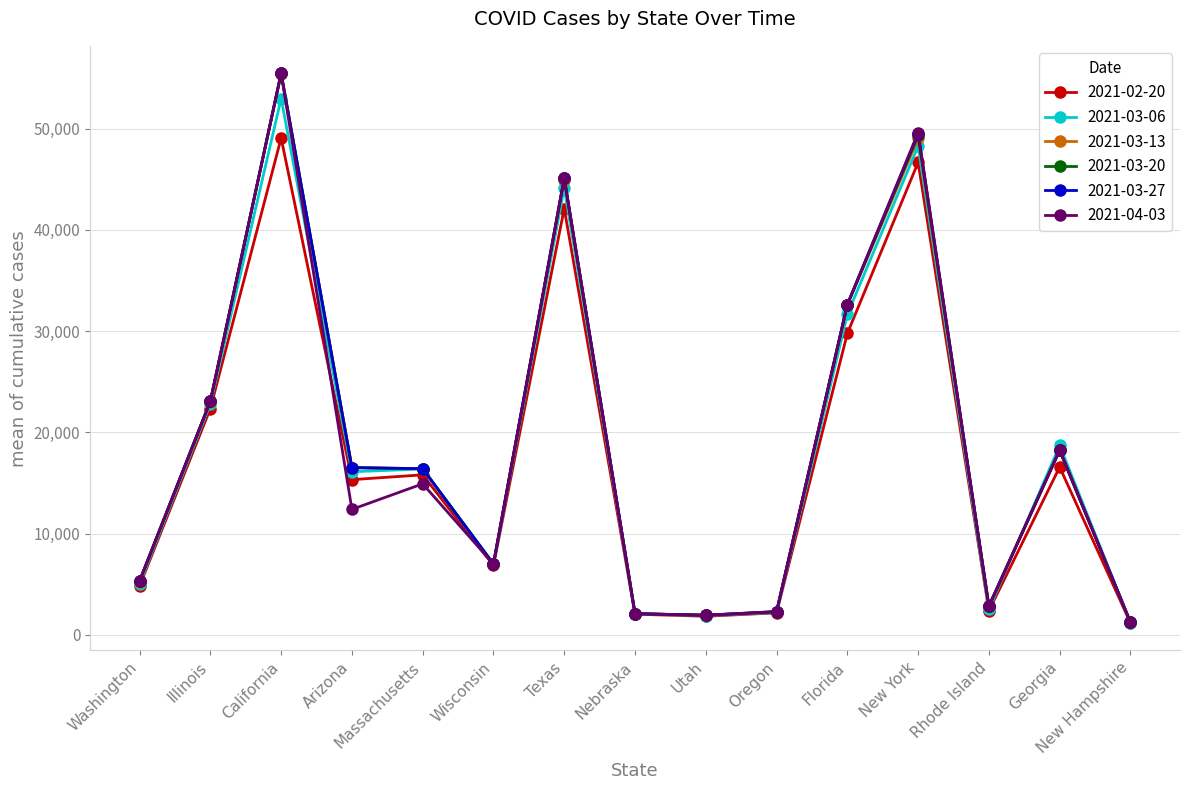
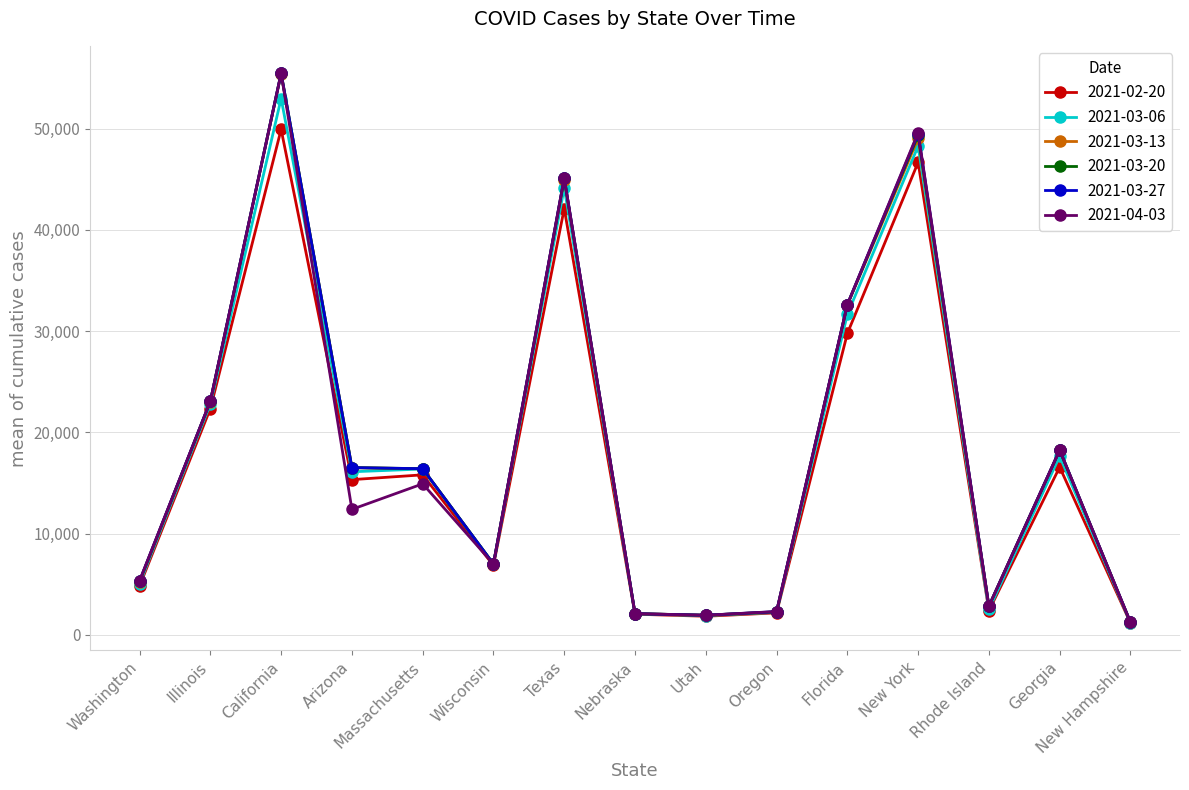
  {
    "2021-02-20": {
      "Illinois": "22,300",
-     "California": "49,100",
+     "California": "49,900",
      "Arizona": "15,300",
      "Massachusetts": "15,800",
      "Texas": "42,100",
      "Florida": "29,800",
      "New York": "46,700",
      "Georgia": "16,600"
    },
    "2021-03-06": {
      "California": "53,000",
      "Arizona": "16,100",
      "Texas": "44,200",
      "Florida": "31,700",
      "New York": "48,300",
-     "Georgia": "18,700"
+     "Georgia": "17,600"
    },
    "2021-03-13": {
      "New York": "49,000"
    },
    "2021-04-03": {
      "Arizona": "12,400",
      "Massachusetts": "14,900"
    }
  }
